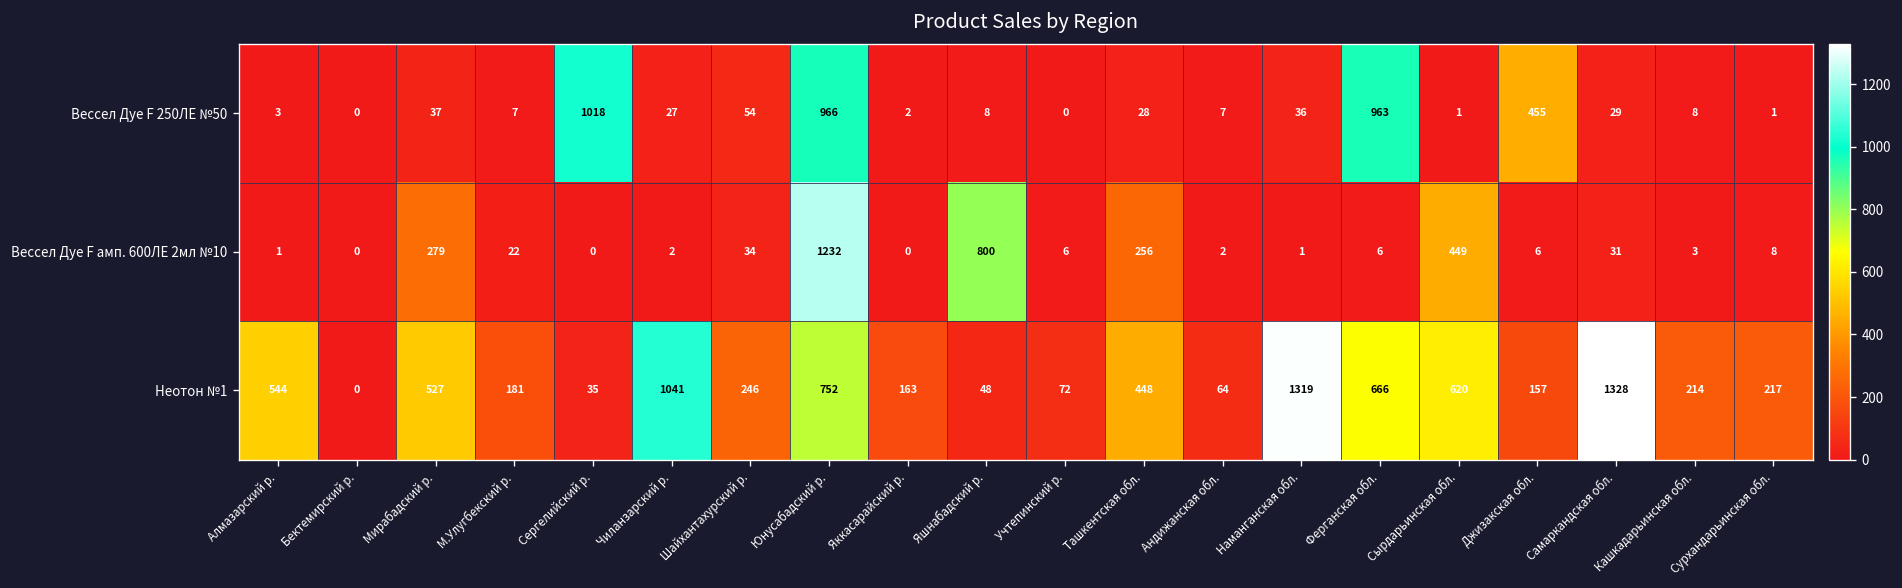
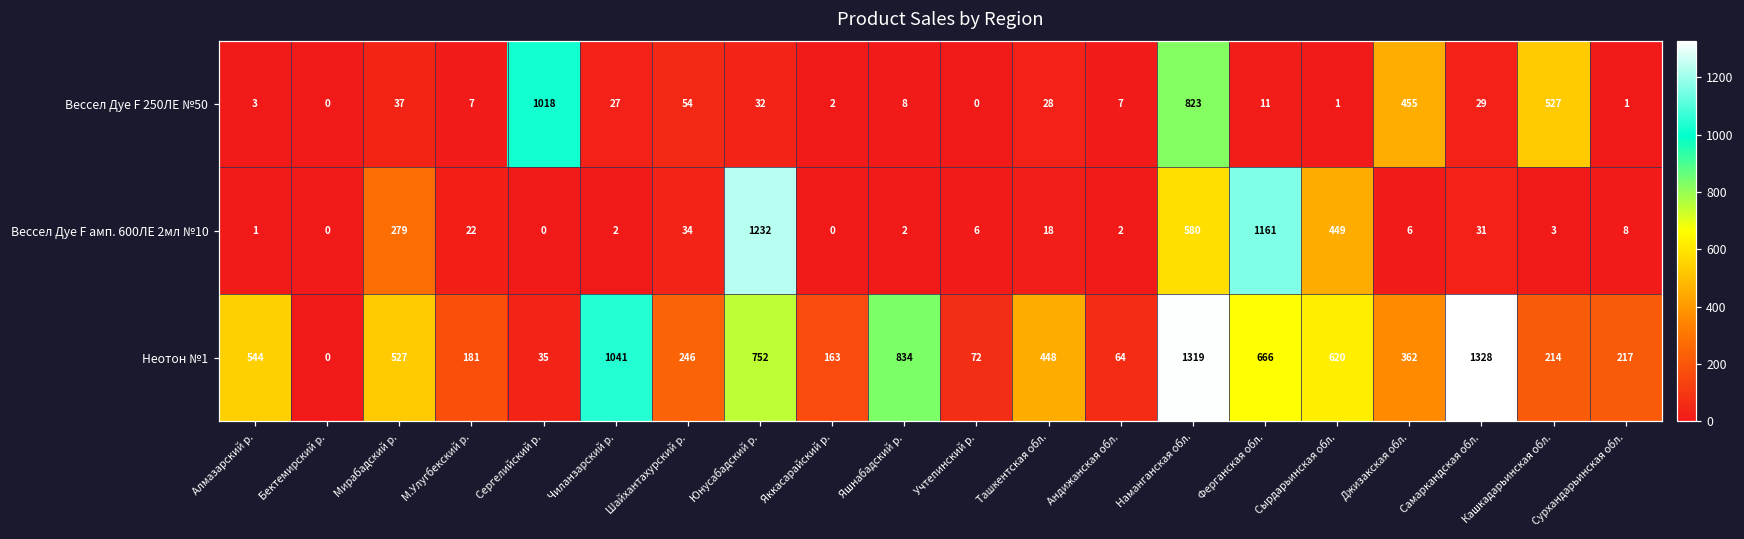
  {
    "Вессел Дуе F 250ЛЕ №50": {
      "Алмазарский р.": 3,
      "Бектемирский р.": 0,
      "Мирабадский р.": 37,
      "М.Улугбекский р.": 7,
      "Сергелийский р.": 1018,
      "Чиланзарский р.": 27,
      "Шайхантахурский р.": 54,
-     "Юнусабадский р.": 966,
+     "Юнусабадский р.": 32,
      "Яккасарайский р.": 2,
      "Яшнабадский р.": 8,
      "Учтепинский р.": 0,
      "Ташкентская обл.": 28,
      "Андижанская обл.": 7,
-     "Наманганская обл.": 36,
-     "Ферганская обл.": 963,
+     "Наманганская обл.": 823,
+     "Ферганская обл.": 11,
      "Сырдарьинская обл.": 1,
      "Джизакская обл.": 455,
      "Самаркандская обл.": 29,
-     "Кашкадарьинская обл.": 8,
+     "Кашкадарьинская обл.": 527,
      "Сурхандарьинская обл.": 1
    },
    "Вессел Дуе F амп. 600ЛЕ 2мл №10": {
      "Алмазарский р.": 1,
      "Бектемирский р.": 0,
      "Мирабадский р.": 279,
      "М.Улугбекский р.": 22,
      "Сергелийский р.": 0,
      "Чиланзарский р.": 2,
      "Шайхантахурский р.": 34,
      "Юнусабадский р.": 1232,
      "Яккасарайский р.": 0,
-     "Яшнабадский р.": 800,
+     "Яшнабадский р.": 2,
      "Учтепинский р.": 6,
-     "Ташкентская обл.": 256,
+     "Ташкентская обл.": 18,
      "Андижанская обл.": 2,
-     "Наманганская обл.": 1,
-     "Ферганская обл.": 6,
+     "Наманганская обл.": 580,
+     "Ферганская обл.": 1161,
      "Сырдарьинская обл.": 449,
      "Джизакская обл.": 6,
      "Самаркандская обл.": 31,
      "Кашкадарьинская обл.": 3,
      "Сурхандарьинская обл.": 8
    },
    "Неотон №1": {
      "Алмазарский р.": 544,
      "Бектемирский р.": 0,
      "Мирабадский р.": 527,
      "М.Улугбекский р.": 181,
      "Сергелийский р.": 35,
      "Чиланзарский р.": 1041,
      "Шайхантахурский р.": 246,
      "Юнусабадский р.": 752,
      "Яккасарайский р.": 163,
-     "Яшнабадский р.": 48,
+     "Яшнабадский р.": 834,
      "Учтепинский р.": 72,
      "Ташкентская обл.": 448,
      "Андижанская обл.": 64,
      "Наманганская обл.": 1319,
      "Ферганская обл.": 666,
      "Сырдарьинская обл.": 620,
-     "Джизакская обл.": 157,
+     "Джизакская обл.": 362,
      "Самаркандская обл.": 1328,
      "Кашкадарьинская обл.": 214,
      "Сурхандарьинская обл.": 217
    }
  }
